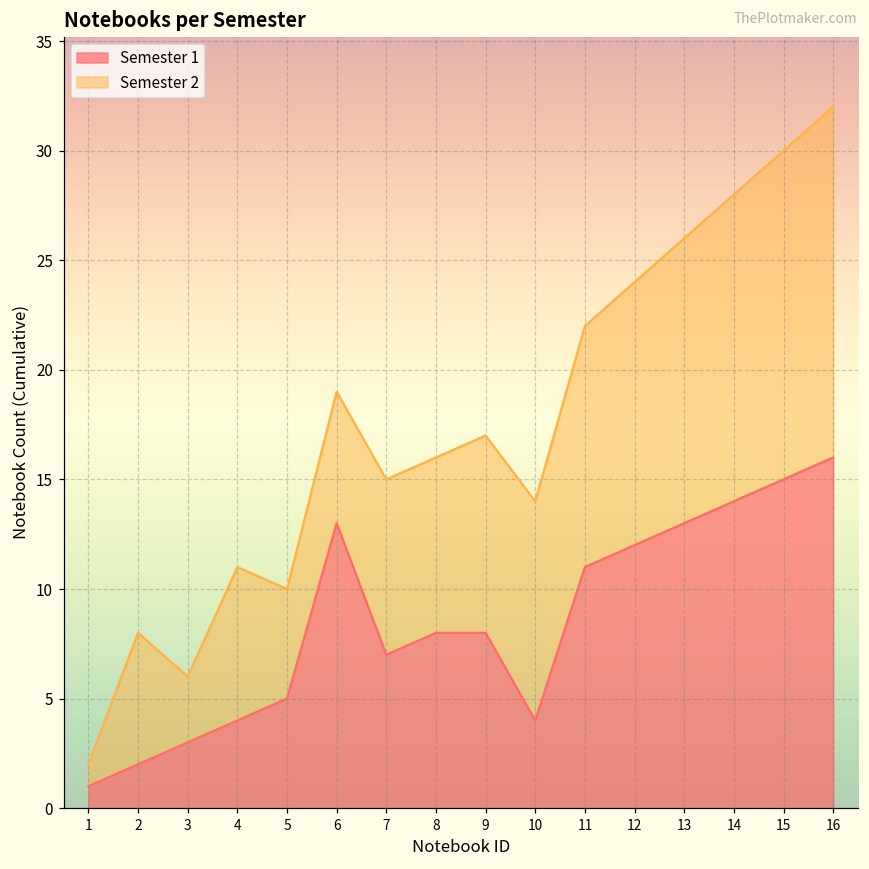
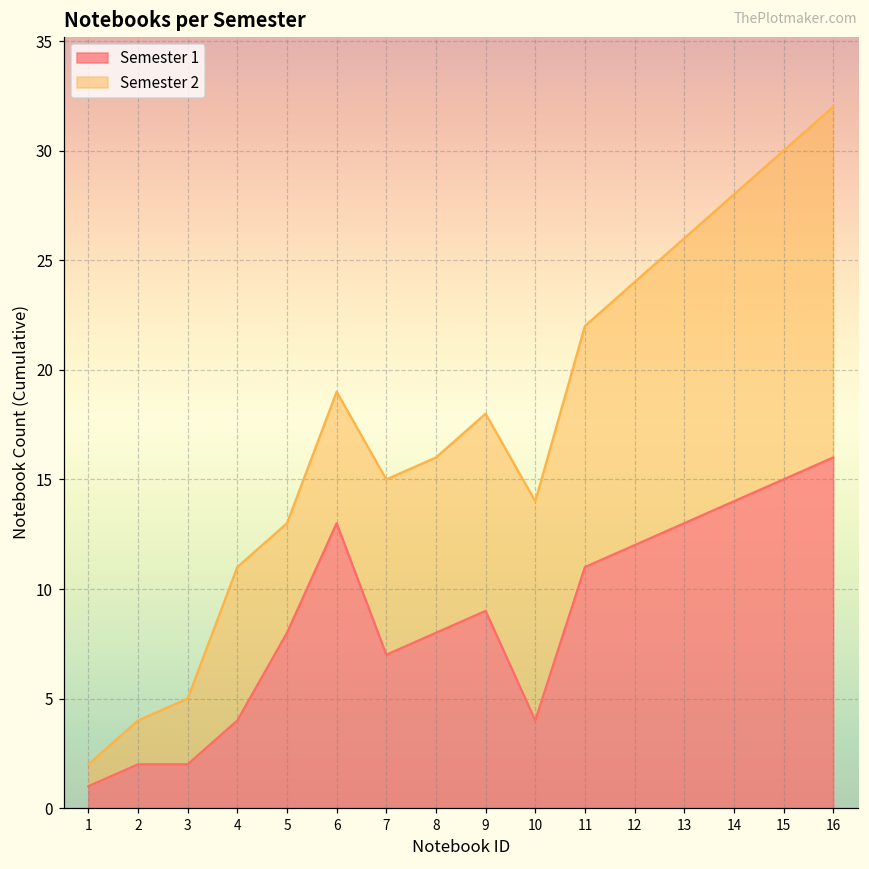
  {
    "Semester 1": {
      "1": 1,
      "2": 2,
-     "3": 3,
+     "3": 2,
      "4": 4,
-     "5": 5,
+     "5": 8,
      "6": 13,
      "7": 7,
      "8": 8,
-     "9": 8,
+     "9": 9,
      "10": 4,
      "11": 11,
      "12": 12,
      "13": 13,
      "14": 14,
      "15": 15,
      "16": 16
    },
    "Semester 2": {
      "1": 1,
-     "2": 6,
+     "2": 2,
      "3": 3,
      "4": 7,
      "5": 5,
      "6": 6,
      "7": 8,
      "8": 8,
      "9": 9,
      "10": 10,
      "11": 11,
      "12": 12,
      "13": 13,
      "14": 14,
      "15": 15,
      "16": 16
    }
  }
